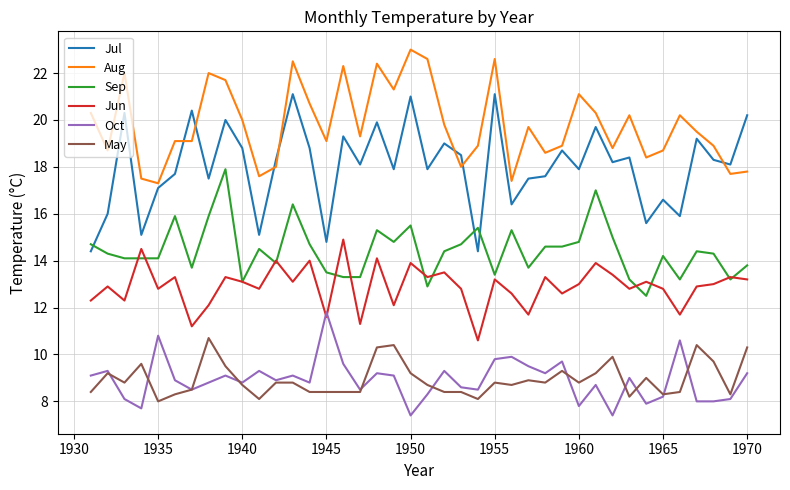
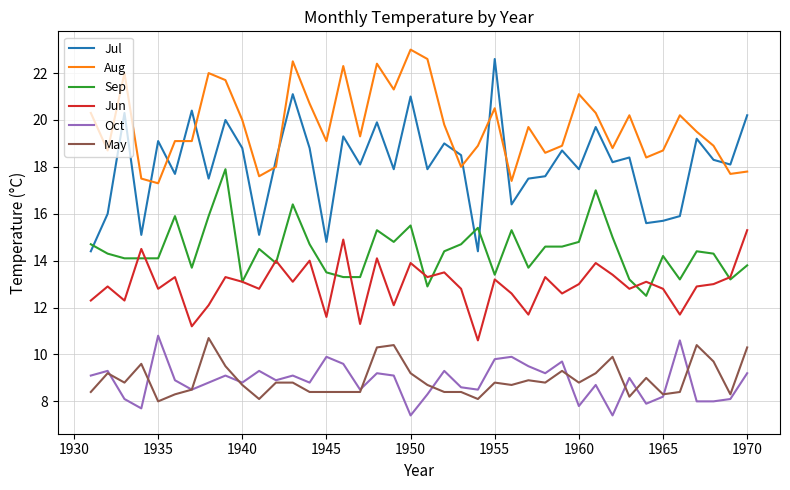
  {
    "Jul": {
-     "1935": 17.1,
+     "1935": 19.1,
      "1940": 18.8,
      "1945": 14.8,
      "1950": 21.0,
-     "1955": 21.1,
+     "1955": 22.6,
      "1960": 17.9,
-     "1965": 16.6,
+     "1965": 15.7,
      "1970": 20.2
    },
    "Aug": {
      "1935": 17.3,
      "1940": 20.0,
      "1945": 19.1,
      "1950": 23.0,
-     "1955": 22.6,
+     "1955": 20.5,
      "1960": 21.1,
      "1965": 18.7,
      "1970": 17.8
    },
    "Sep": {
      "1935": 14.1,
      "1945": 13.5,
      "1950": 15.5,
      "1955": 13.4,
      "1960": 14.8,
      "1965": 14.2,
      "1970": 13.8
    },
    "Jun": {
      "1935": 12.8,
      "1945": 11.6,
      "1950": 13.9,
      "1955": 13.2,
      "1960": 13.0,
      "1965": 12.8,
-     "1970": 13.2
+     "1970": 15.3
    },
    "Oct": {
      "1935": 10.8,
-     "1945": 11.8,
+     "1945": 9.9,
      "1950": 7.4,
      "1955": 9.8,
      "1960": 7.8,
      "1970": 9.2
    },
    "May": {
      "1935": 8.0,
      "1945": 8.4,
      "1950": 9.2,
      "1955": 8.8,
      "1960": 8.8,
      "1970": 10.3
    }
  }
